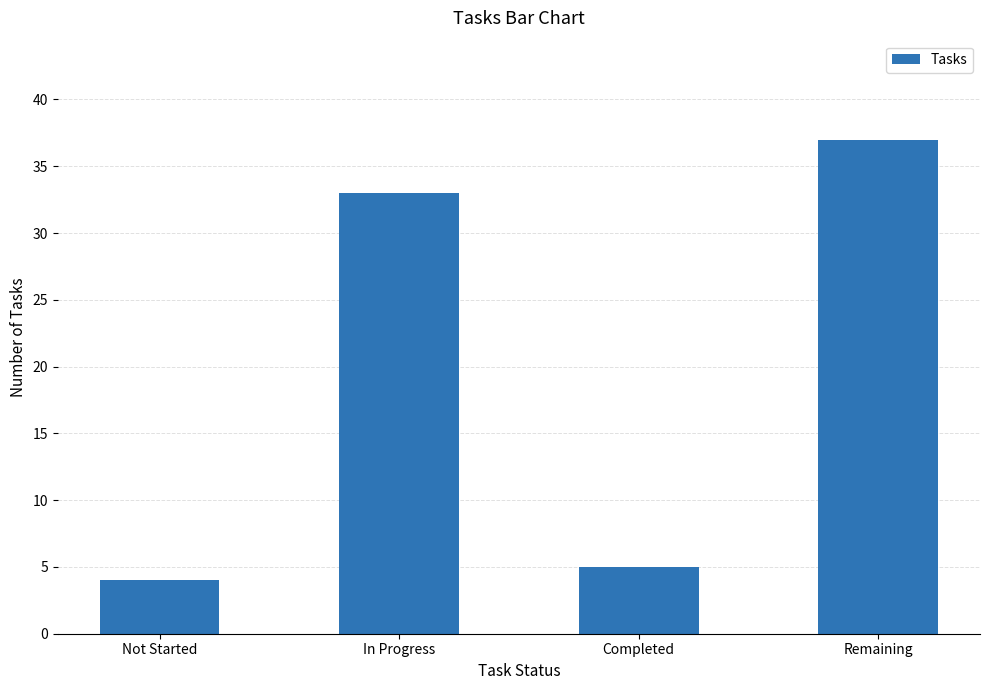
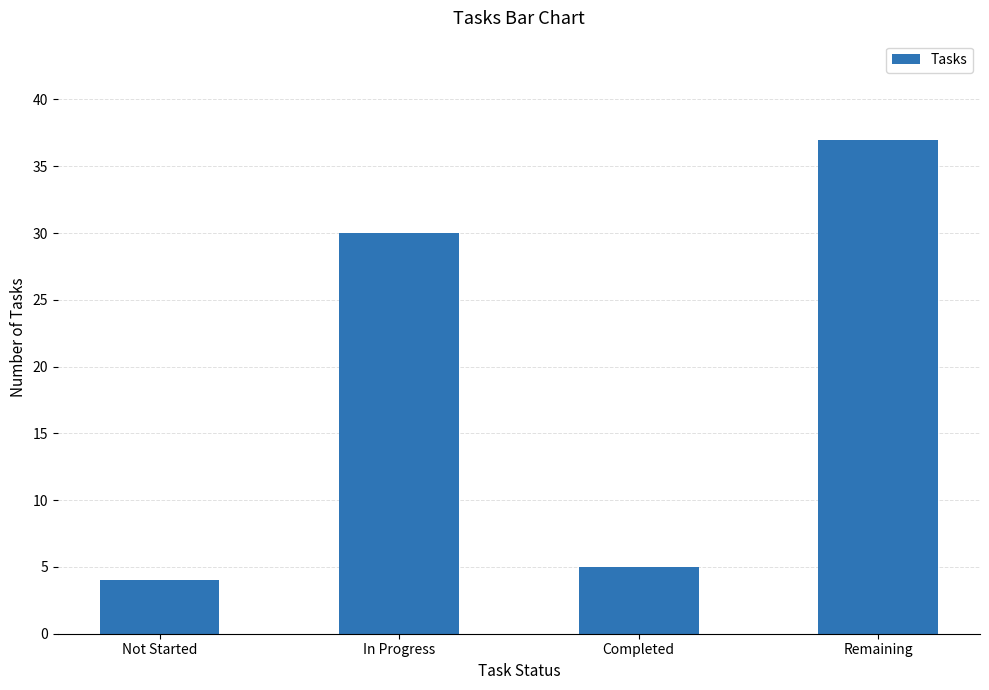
  {
    "Not Started": 4,
-   "In Progress": 33,
+   "In Progress": 30,
    "Completed": 5,
    "Remaining": 37
  }
